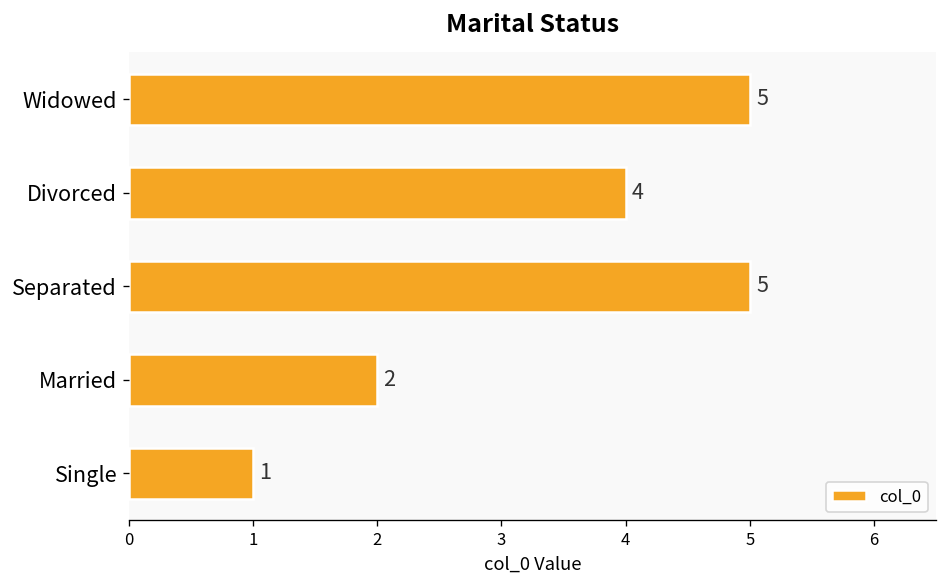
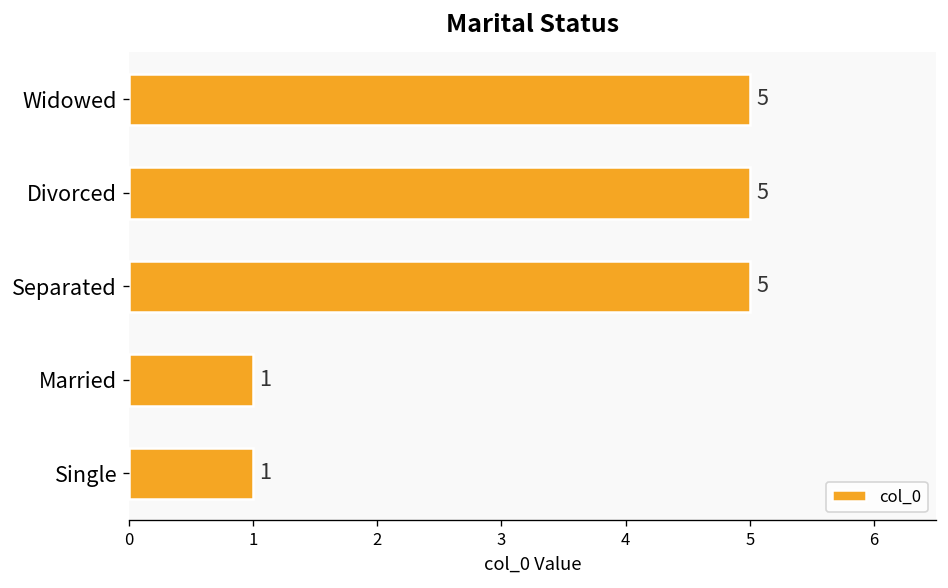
  {
    "Widowed": 5,
-   "Divorced": 4,
+   "Divorced": 5,
    "Separated": 5,
-   "Married": 2,
+   "Married": 1,
    "Single": 1
  }
